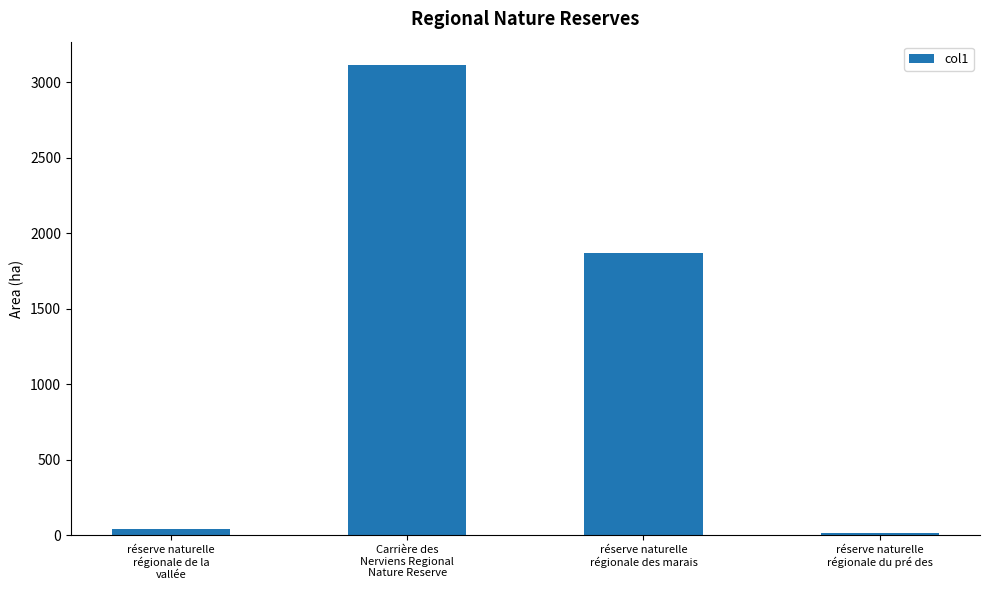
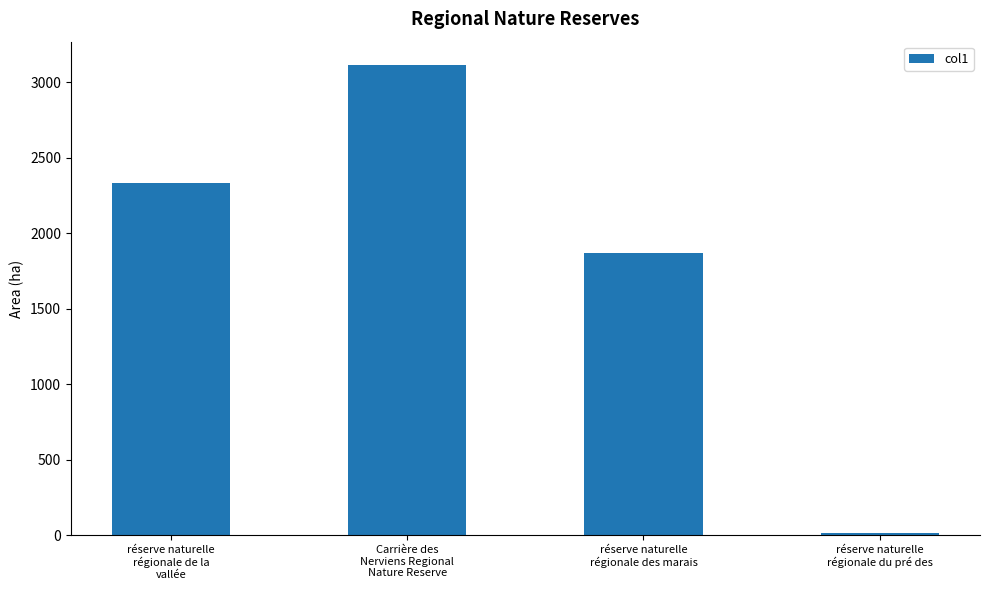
  {
-   "réserve naturelle régionale de la vallée": 50,
+   "réserve naturelle régionale de la vallée": 2330,
    "Carrière des Nerviens Regional Nature Reserve": 3110,
    "réserve naturelle régionale des marais": 1870,
    "réserve naturelle régionale du pré des": 20
  }
